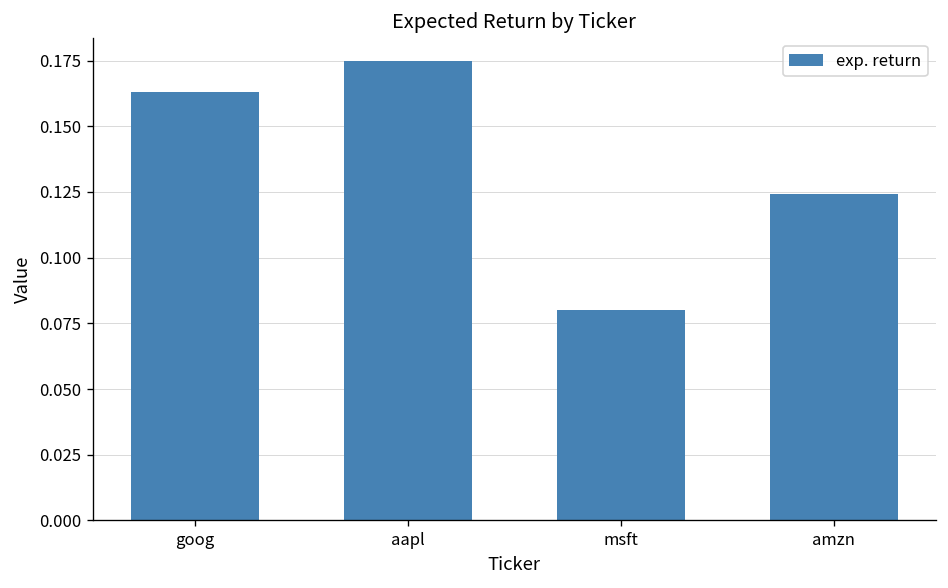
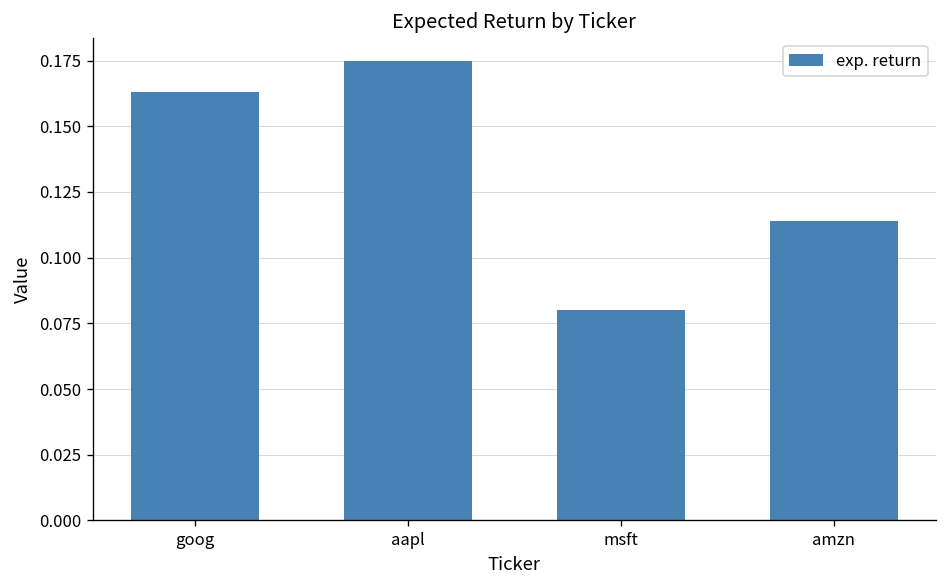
  {
    "goog": 0.163,
    "aapl": 0.175,
    "msft": 0.080,
-   "amzn": 0.124
+   "amzn": 0.114
  }
